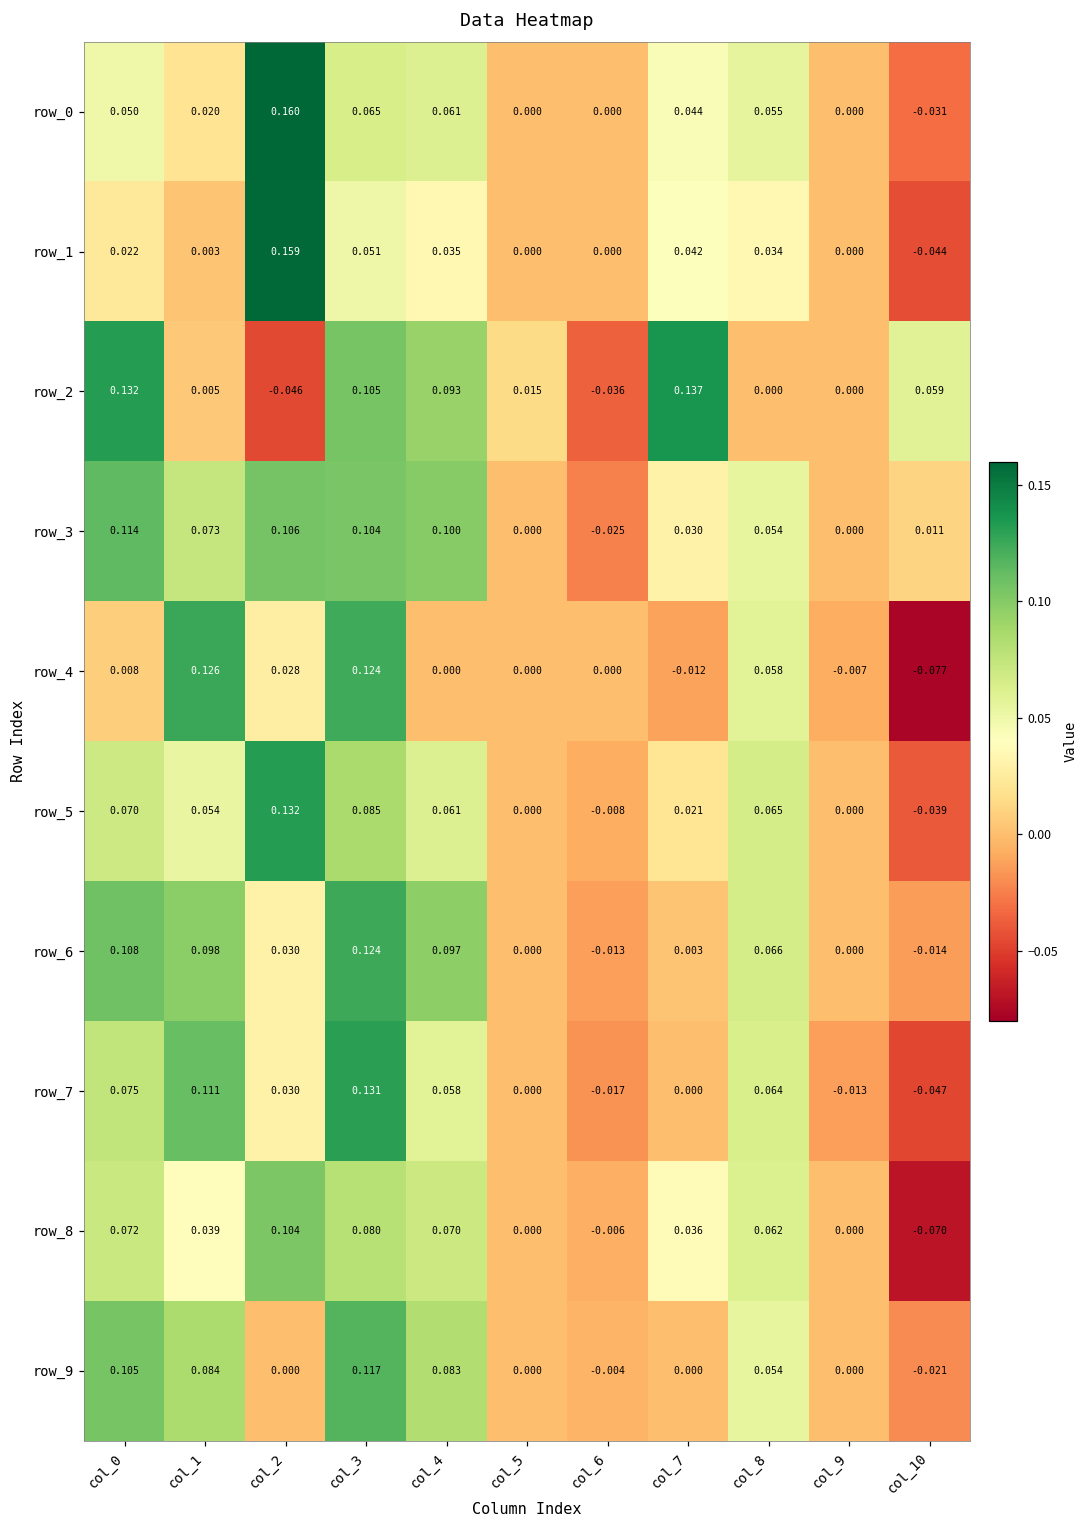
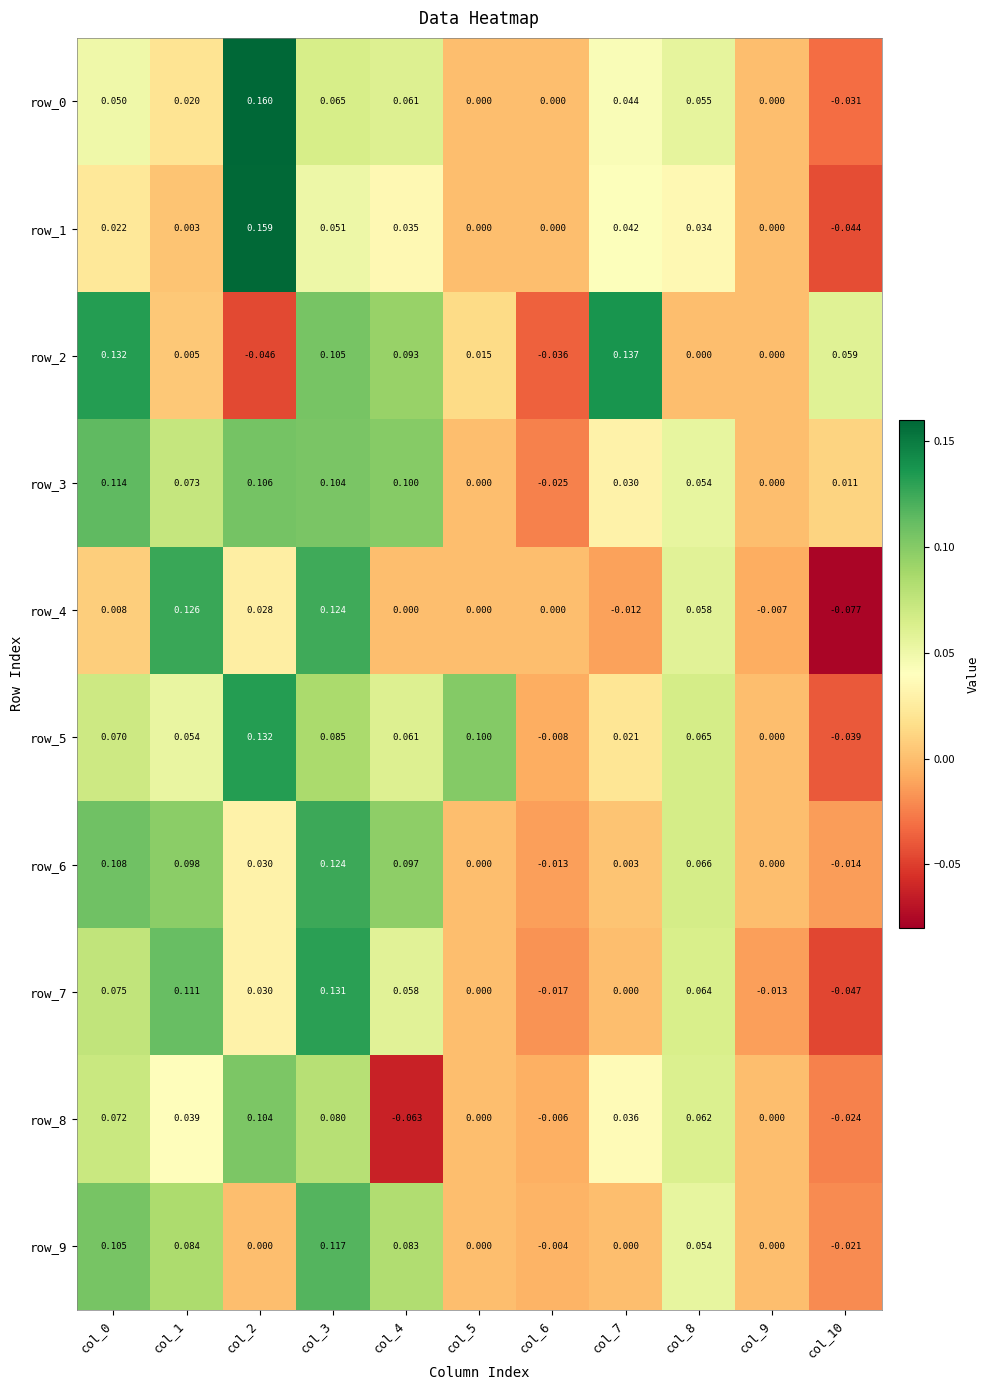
  {
    "row_0": {
      "col_0": 0.050,
      "col_1": 0.020,
      "col_2": 0.160,
      "col_3": 0.065,
      "col_4": 0.061,
      "col_5": 0.000,
      "col_6": 0.000,
      "col_7": 0.044,
      "col_8": 0.055,
      "col_9": 0.000,
      "col_10": -0.031
    },
    "row_1": {
      "col_0": 0.022,
      "col_1": 0.003,
      "col_2": 0.159,
      "col_3": 0.051,
      "col_4": 0.035,
      "col_5": 0.000,
      "col_6": 0.000,
      "col_7": 0.042,
      "col_8": 0.034,
      "col_9": 0.000,
      "col_10": -0.044
    },
    "row_2": {
      "col_0": 0.132,
      "col_1": 0.005,
      "col_2": -0.046,
      "col_3": 0.105,
      "col_4": 0.093,
      "col_5": 0.015,
      "col_6": -0.036,
      "col_7": 0.137,
      "col_8": 0.000,
      "col_9": 0.000,
      "col_10": 0.059
    },
    "row_3": {
      "col_0": 0.114,
      "col_1": 0.073,
      "col_2": 0.106,
      "col_3": 0.104,
      "col_4": 0.100,
      "col_5": 0.000,
      "col_6": -0.025,
      "col_7": 0.030,
      "col_8": 0.054,
      "col_9": 0.000,
      "col_10": 0.011
    },
    "row_4": {
      "col_0": 0.008,
      "col_1": 0.126,
      "col_2": 0.028,
      "col_3": 0.124,
      "col_4": 0.000,
      "col_5": 0.000,
      "col_6": 0.000,
      "col_7": -0.012,
      "col_8": 0.058,
      "col_9": -0.007,
      "col_10": -0.077
    },
    "row_5": {
      "col_0": 0.070,
      "col_1": 0.054,
      "col_2": 0.132,
      "col_3": 0.085,
      "col_4": 0.061,
-     "col_5": 0.000,
+     "col_5": 0.100,
      "col_6": -0.008,
      "col_7": 0.021,
      "col_8": 0.065,
      "col_9": 0.000,
      "col_10": -0.039
    },
    "row_6": {
      "col_0": 0.108,
      "col_1": 0.098,
      "col_2": 0.030,
      "col_3": 0.124,
      "col_4": 0.097,
      "col_5": 0.000,
      "col_6": -0.013,
      "col_7": 0.003,
      "col_8": 0.066,
      "col_9": 0.000,
      "col_10": -0.014
    },
    "row_7": {
      "col_0": 0.075,
      "col_1": 0.111,
      "col_2": 0.030,
      "col_3": 0.131,
      "col_4": 0.058,
      "col_5": 0.000,
      "col_6": -0.017,
      "col_7": 0.000,
      "col_8": 0.064,
      "col_9": -0.013,
      "col_10": -0.047
    },
    "row_8": {
      "col_0": 0.072,
      "col_1": 0.039,
      "col_2": 0.104,
      "col_3": 0.080,
-     "col_4": 0.070,
+     "col_4": -0.063,
      "col_5": 0.000,
      "col_6": -0.006,
      "col_7": 0.036,
      "col_8": 0.062,
      "col_9": 0.000,
-     "col_10": -0.070
+     "col_10": -0.024
    },
    "row_9": {
      "col_0": 0.105,
      "col_1": 0.084,
      "col_2": 0.000,
      "col_3": 0.117,
      "col_4": 0.083,
      "col_5": 0.000,
      "col_6": -0.004,
      "col_7": 0.000,
      "col_8": 0.054,
      "col_9": 0.000,
      "col_10": -0.021
    }
  }
